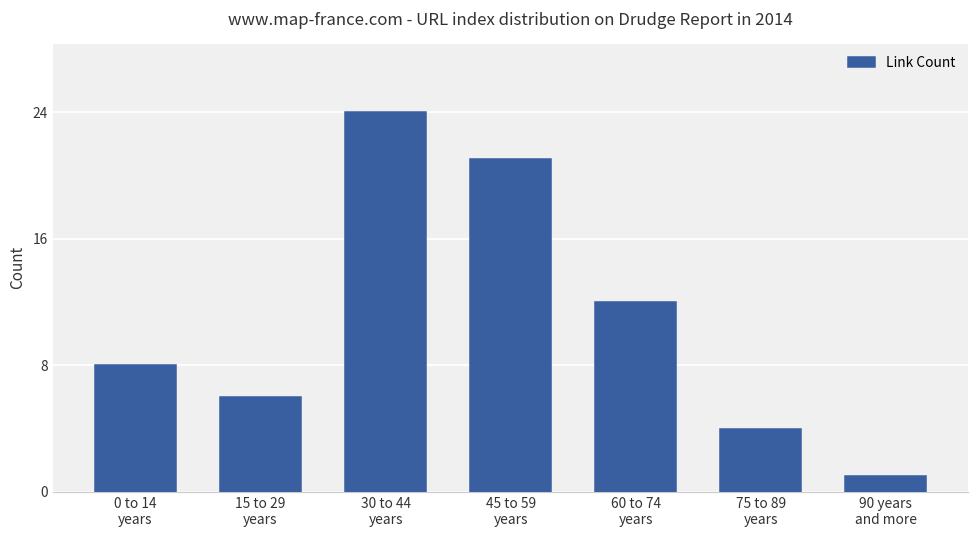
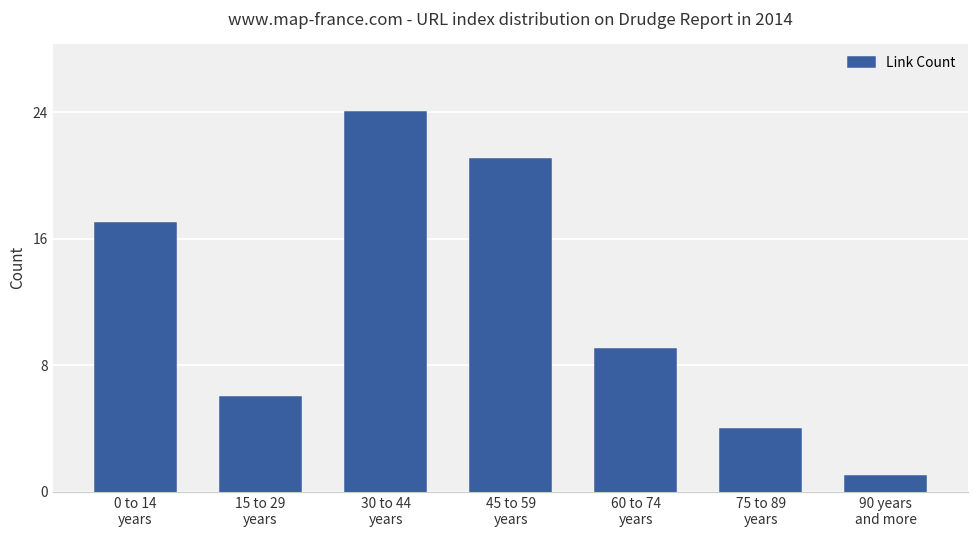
  {
-   "0 to 14 years": 8,
+   "0 to 14 years": 17,
    "15 to 29 years": 6,
    "30 to 44 years": 24,
    "45 to 59 years": 21,
-   "60 to 74 years": 12,
+   "60 to 74 years": 9,
    "75 to 89 years": 4,
    "90 years and more": 1
  }
